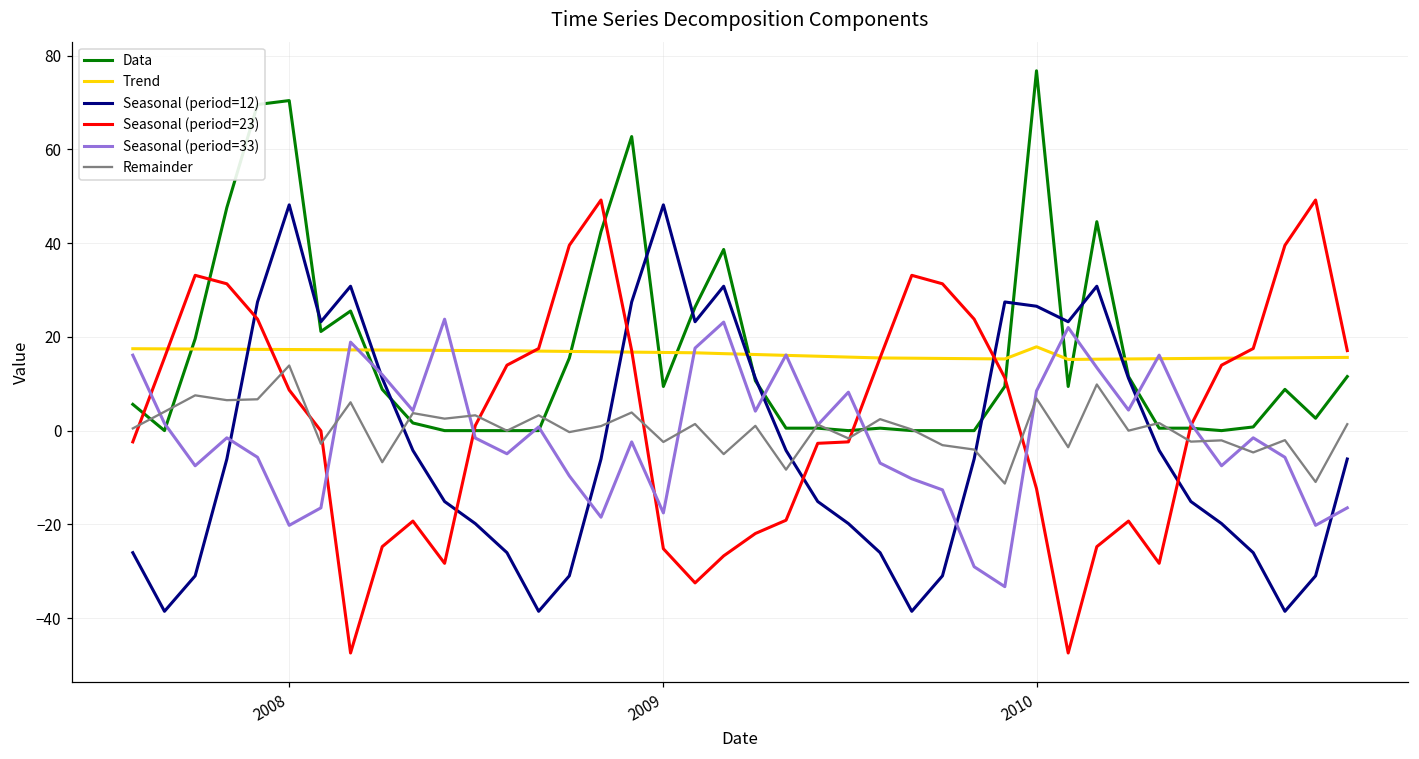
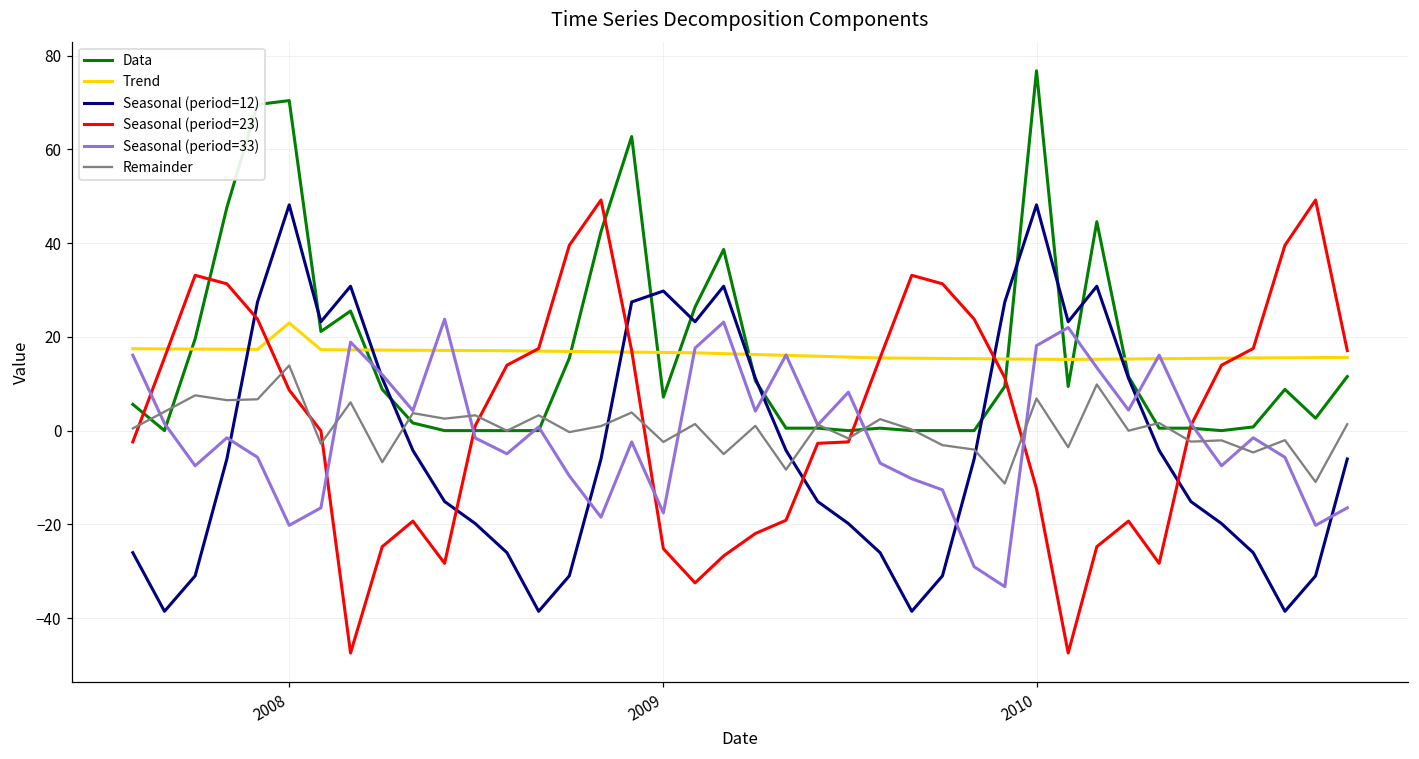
  {
    "Data": {
      "2008": 70,
-     "2009": 9,
+     "2009": 7,
      "2010": 77
    },
    "Trend": {
-     "2008": 17,
+     "2008": 23,
      "2009": 17,
-     "2010": 18
+     "2010": 15
    },
    "Seasonal (period=12)": {
      "2008": 48,
-     "2009": 48,
-     "2010": 27
+     "2009": 30,
+     "2010": 48
    },
    "Seasonal (period=23)": {
      "2008": 9,
      "2009": -25,
      "2010": -12
    },
    "Seasonal (period=33)": {
      "2008": -20,
      "2009": -18,
-     "2010": 8
+     "2010": 18
    },
    "Remainder": {
      "2008": 14,
      "2009": -2,
      "2010": 7
    }
  }
